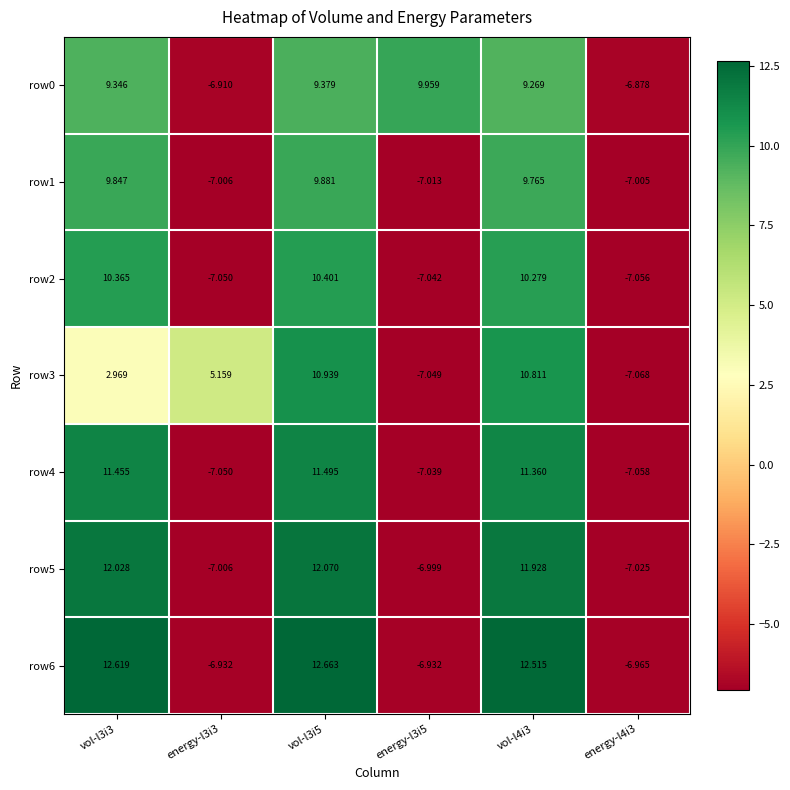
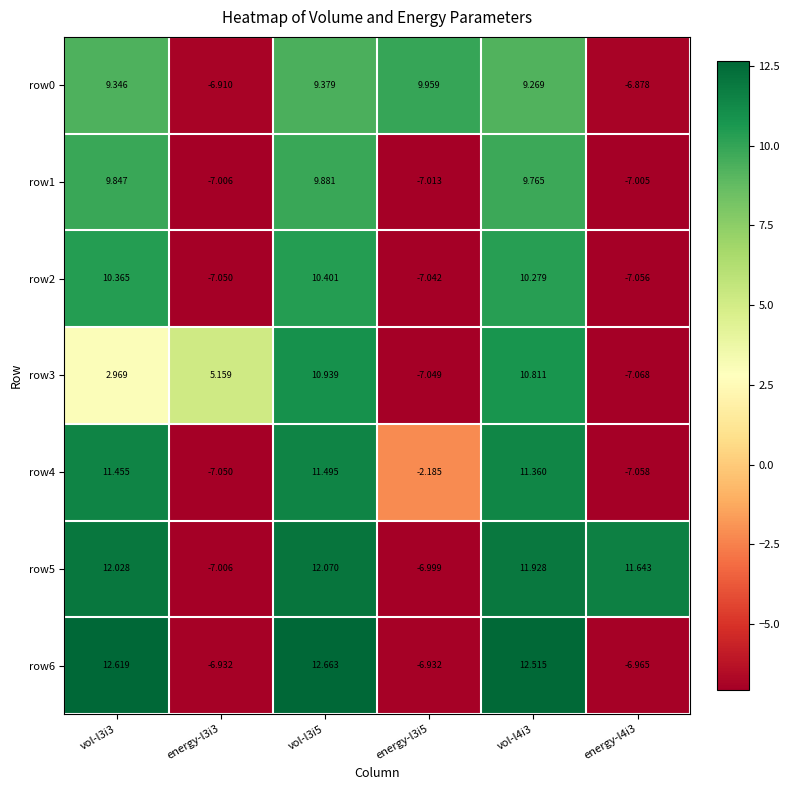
  {
    "row0": {
      "vol-l3i3": 9.346,
      "energy-l3i3": -6.910,
      "vol-l3i5": 9.379,
      "energy-l3i5": 9.959,
      "vol-l4i3": 9.269,
      "energy-l4i3": -6.878
    },
    "row1": {
      "vol-l3i3": 9.847,
      "energy-l3i3": -7.006,
      "vol-l3i5": 9.881,
      "energy-l3i5": -7.013,
      "vol-l4i3": 9.765,
      "energy-l4i3": -7.005
    },
    "row2": {
      "vol-l3i3": 10.365,
      "energy-l3i3": -7.050,
      "vol-l3i5": 10.401,
      "energy-l3i5": -7.042,
      "vol-l4i3": 10.279,
      "energy-l4i3": -7.056
    },
    "row3": {
      "vol-l3i3": 2.969,
      "energy-l3i3": 5.159,
      "vol-l3i5": 10.939,
      "energy-l3i5": -7.049,
      "vol-l4i3": 10.811,
      "energy-l4i3": -7.068
    },
    "row4": {
      "vol-l3i3": 11.455,
      "energy-l3i3": -7.050,
      "vol-l3i5": 11.495,
-     "energy-l3i5": -7.039,
+     "energy-l3i5": -2.185,
      "vol-l4i3": 11.360,
      "energy-l4i3": -7.058
    },
    "row5": {
      "vol-l3i3": 12.028,
      "energy-l3i3": -7.006,
      "vol-l3i5": 12.070,
      "energy-l3i5": -6.999,
      "vol-l4i3": 11.928,
-     "energy-l4i3": -7.025
+     "energy-l4i3": 11.643
    },
    "row6": {
      "vol-l3i3": 12.619,
      "energy-l3i3": -6.932,
      "vol-l3i5": 12.663,
      "energy-l3i5": -6.932,
      "vol-l4i3": 12.515,
      "energy-l4i3": -6.965
    }
  }
